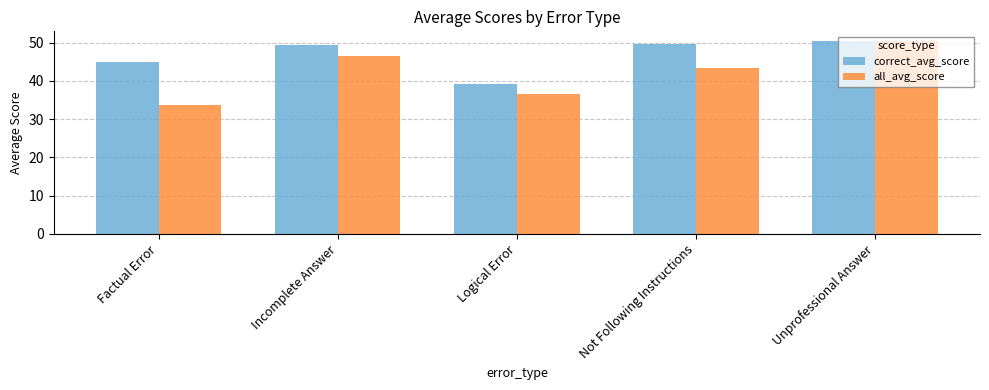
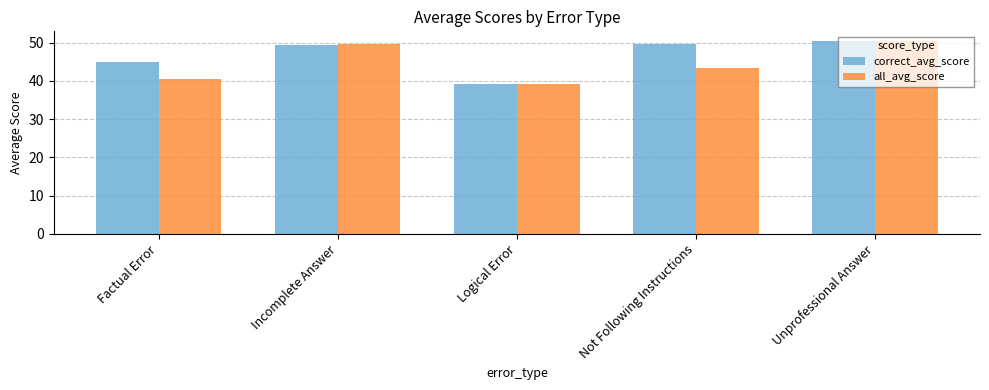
  {
    "correct_avg_score": {
      "Factual Error": 45,
      "Incomplete Answer": 49,
      "Logical Error": 39,
      "Not Following Instructions": 50
    },
    "all_avg_score": {
-     "Factual Error": 34,
-     "Incomplete Answer": 47,
-     "Logical Error": 37,
+     "Factual Error": 41,
+     "Incomplete Answer": 50,
+     "Logical Error": 39,
      "Not Following Instructions": 43
    }
  }
